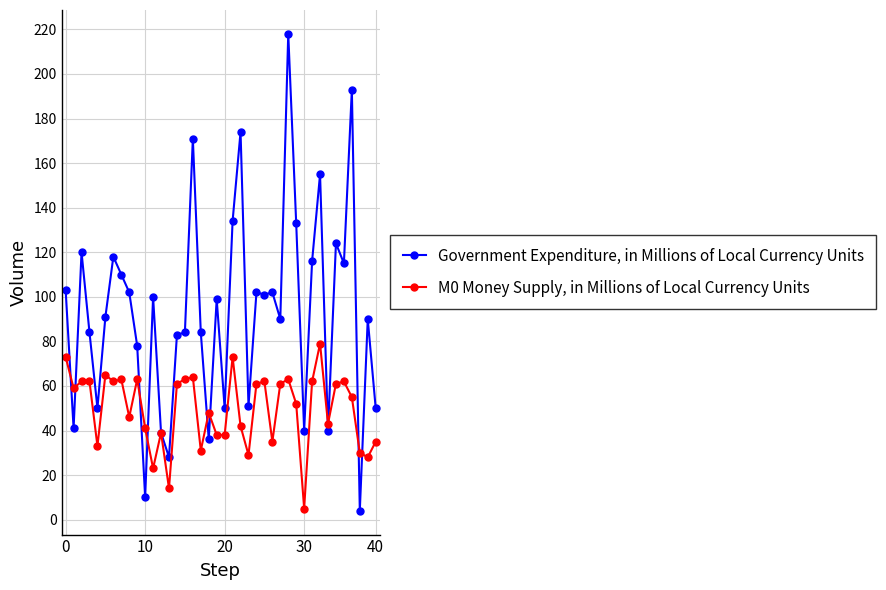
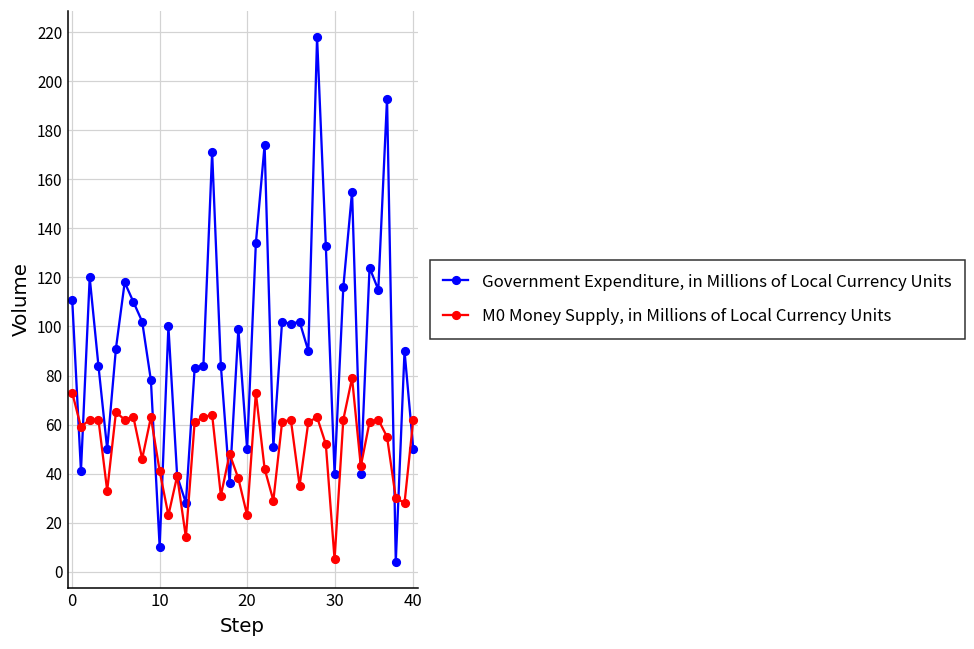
  {
    "Government Expenditure, in Millions of Local Currency Units": {
-     "0": 103,
+     "0": 111,
      "10": 10,
      "20": 50,
      "30": 40,
      "40": 50
    },
    "M0 Money Supply, in Millions of Local Currency Units": {
      "0": 73,
      "10": 41,
-     "20": 38,
+     "20": 23,
      "30": 5,
-     "40": 35
+     "40": 62
    }
  }
